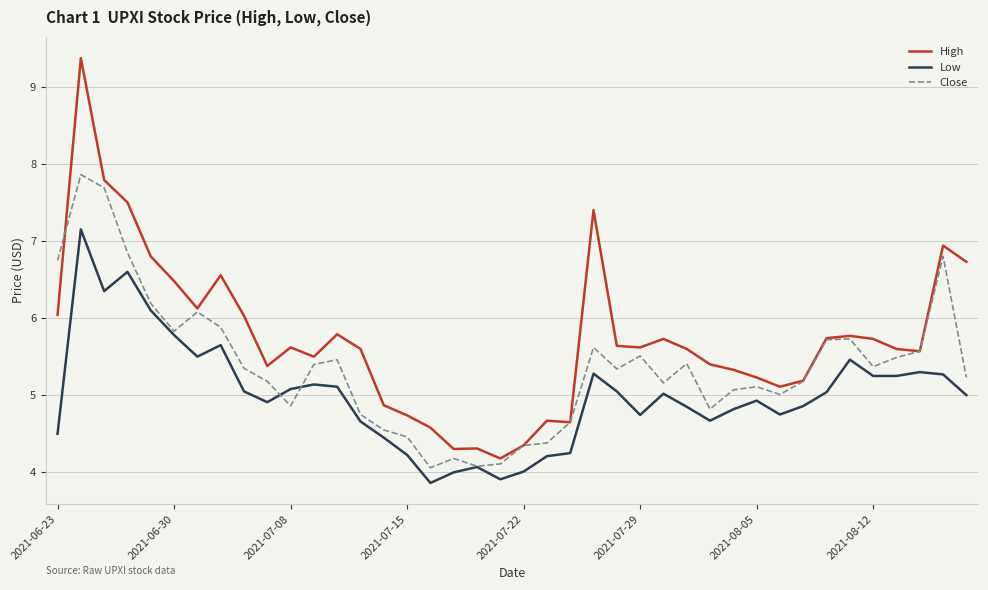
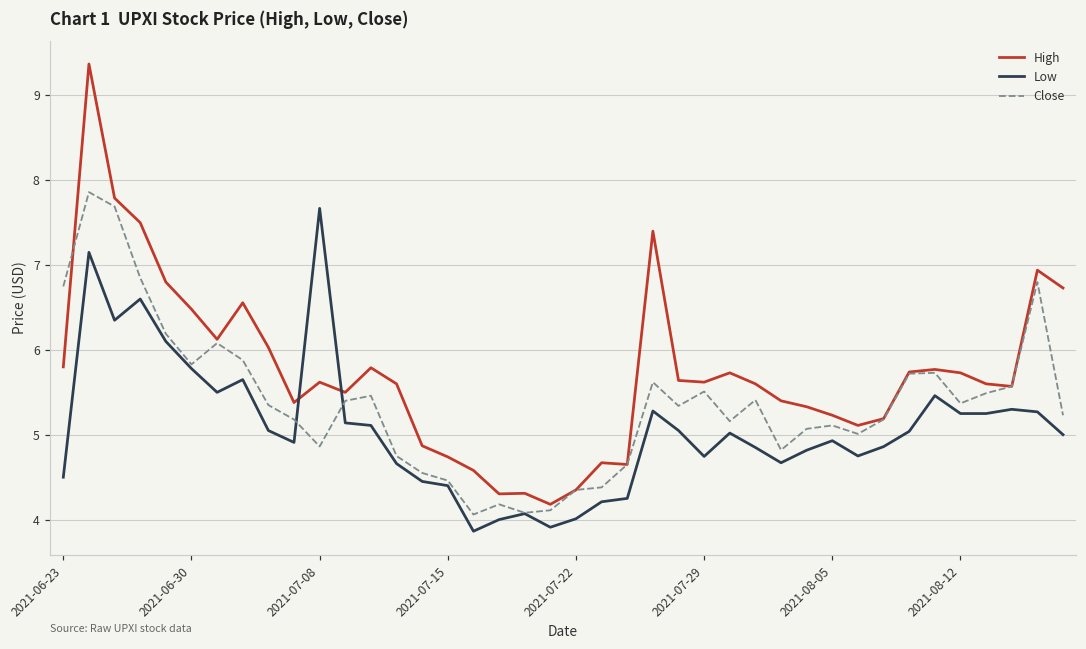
  {
    "High": {
-     "2021-06-23": 6.0,
+     "2021-06-23": 5.8,
      "2021-06-30": 6.5,
      "2021-07-08": 5.6,
      "2021-07-15": 4.7,
      "2021-07-29": 5.6,
      "2021-08-05": 5.2,
      "2021-08-12": 5.7
    },
    "Low": {
      "2021-06-23": 4.5,
      "2021-06-30": 5.8,
-     "2021-07-08": 5.1,
-     "2021-07-15": 4.2,
+     "2021-07-08": 7.7,
+     "2021-07-15": 4.4,
      "2021-07-22": 4.0,
      "2021-07-29": 4.7,
      "2021-08-05": 4.9,
      "2021-08-12": 5.3
    },
    "Close": {
      "2021-06-23": 6.7,
      "2021-06-30": 5.8,
      "2021-07-08": 4.9,
      "2021-07-15": 4.5,
      "2021-07-29": 5.5,
      "2021-08-05": 5.1,
      "2021-08-12": 5.4
    }
  }
